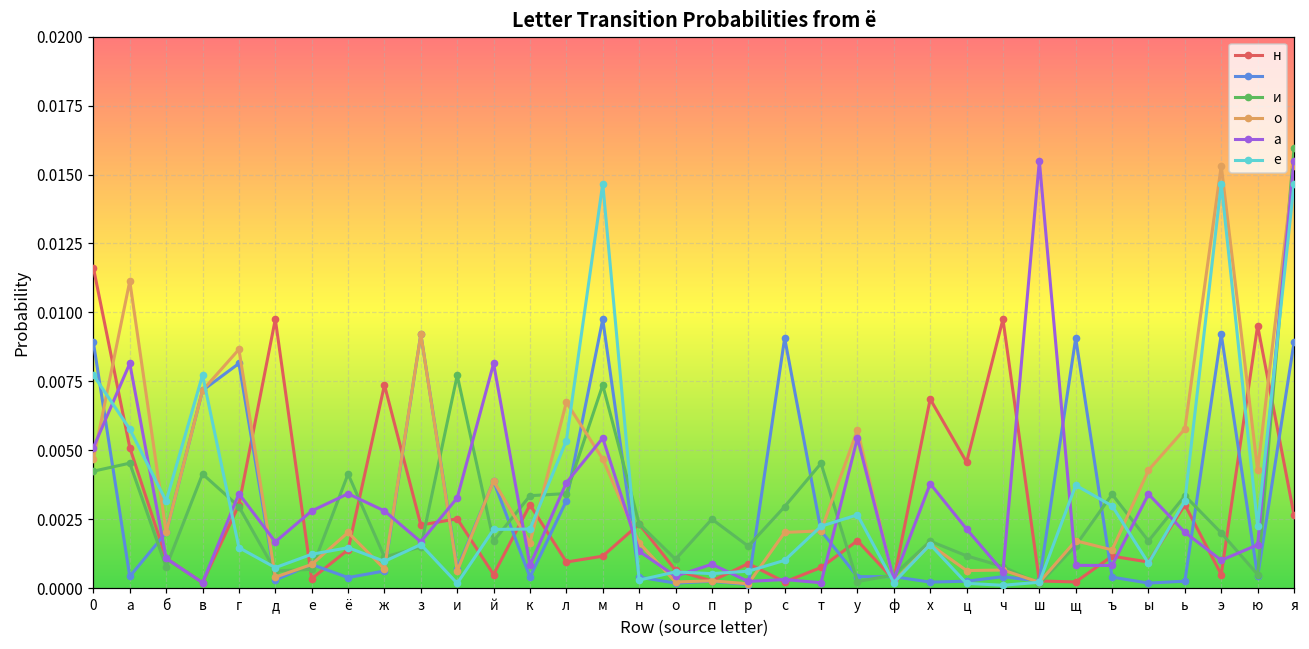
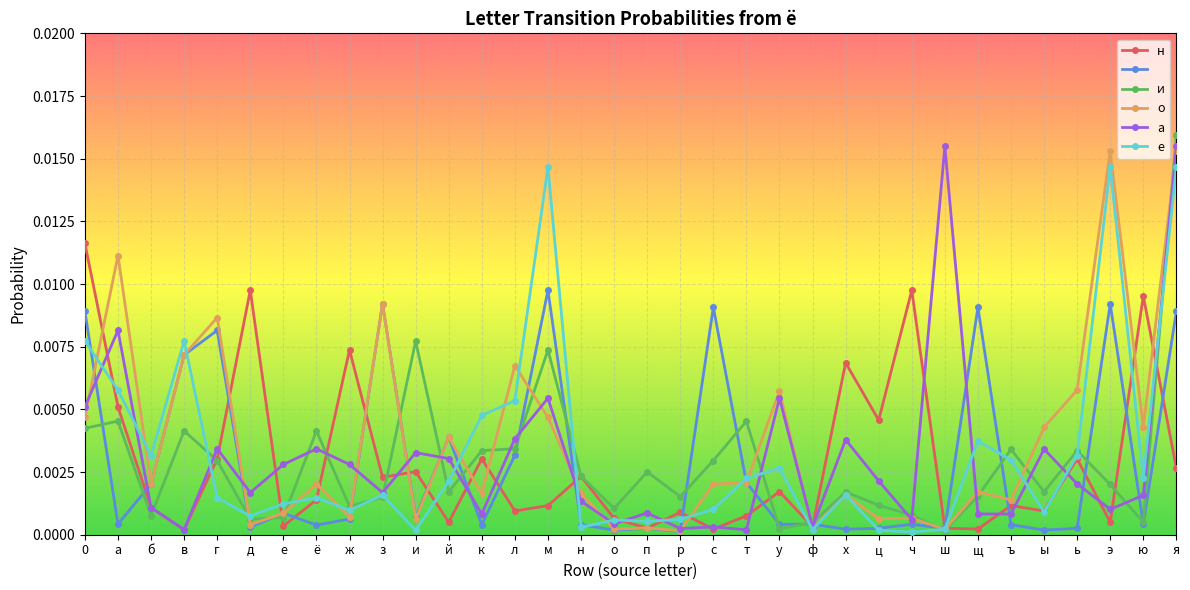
  {
    "н": {
      "0": 0.0116,
      "а": 0.0051,
      "д": 0.0098,
      "е": 0.0003,
      "ж": 0.0074,
      "з": 0.0023,
      "и": 0.0025,
      "й": 0.0005,
      "к": 0.0030,
      "л": 0.0009,
      "м": 0.0012,
      "р": 0.0009,
      "т": 0.0008,
      "у": 0.0017,
      "х": 0.0069,
      "ц": 0.0046,
      "ч": 0.0098,
      "щ": 0.0002,
      "ъ": 0.0012,
      "ь": 0.0030,
      "э": 0.0005,
      "ю": 0.0095,
      "я": 0.0027
    },
    "и": {
      "0": 0.0042,
      "а": 0.0045,
      "б": 0.0008,
      "в": 0.0041,
      "д": 0.0006,
      "е": 0.0007,
      "ё": 0.0041,
      "ж": 0.0011,
      "и": 0.0077,
      "й": 0.0017,
      "к": 0.0034,
      "л": 0.0034,
      "м": 0.0074,
      "о": 0.0010,
      "п": 0.0025,
      "р": 0.0015,
      "с": 0.0030,
      "т": 0.0045,
      "у": 0.0002,
      "х": 0.0017,
      "ц": 0.0012,
      "ч": 0.0008,
      "щ": 0.0015,
      "ъ": 0.0034,
      "ы": 0.0017,
      "ь": 0.0034,
      "э": 0.0020,
      "я": 0.0160
    },
    "о": {
      "0": 0.0047,
      "а": 0.0111,
      "г": 0.0087,
      "д": 0.0004,
      "ё": 0.0020,
      "к": 0.0016,
      "л": 0.0067,
      "м": 0.0047,
      "н": 0.0016,
      "с": 0.0020,
      "у": 0.0057,
      "ц": 0.0006,
      "щ": 0.0017,
      "ъ": 0.0014,
      "ы": 0.0043,
      "ь": 0.0058,
      "э": 0.0153,
      "ю": 0.0043,
      "я": 0.0153
    },
    "а": {
      "0": 0.0051,
      "а": 0.0081,
      "г": 0.0034,
      "д": 0.0017,
      "е": 0.0028,
      "ё": 0.0034,
      "ж": 0.0028,
      "и": 0.0033,
-     "й": 0.0081,
+     "й": 0.0030,
      "к": 0.0008,
      "л": 0.0038,
      "м": 0.0054,
      "н": 0.0013,
      "о": 0.0004,
      "п": 0.0009,
      "т": 0.0002,
      "у": 0.0054,
      "х": 0.0038,
      "ц": 0.0021,
      "ш": 0.0155,
      "щ": 0.0008,
      "ъ": 0.0008,
      "ы": 0.0034,
      "ь": 0.0020,
      "э": 0.0010,
      "ю": 0.0016,
      "я": 0.0155
    },
    "е": {
      "0": 0.0077,
      "а": 0.0058,
      "б": 0.0032,
      "в": 0.0077,
      "г": 0.0015,
      "д": 0.0007,
      "е": 0.0012,
      "ж": 0.0010,
      "и": 0.0002,
      "й": 0.0021,
-     "к": 0.0021,
+     "к": 0.0048,
      "л": 0.0053,
      "м": 0.0147,
      "н": 0.0003,
      "п": 0.0005,
      "р": 0.0006,
      "с": 0.0010,
      "т": 0.0022,
      "у": 0.0027,
      "ч": 0.0001,
      "щ": 0.0037,
      "ъ": 0.0030,
      "ь": 0.0032,
      "э": 0.0147,
      "ю": 0.0022,
      "я": 0.0147
    }
  }
